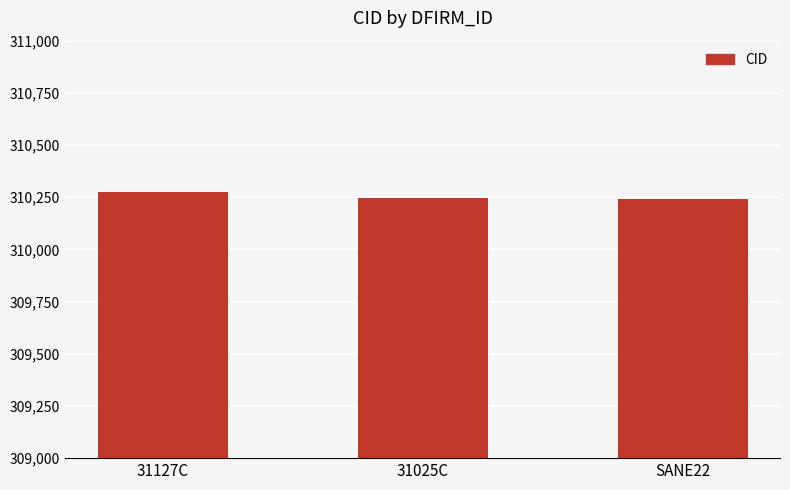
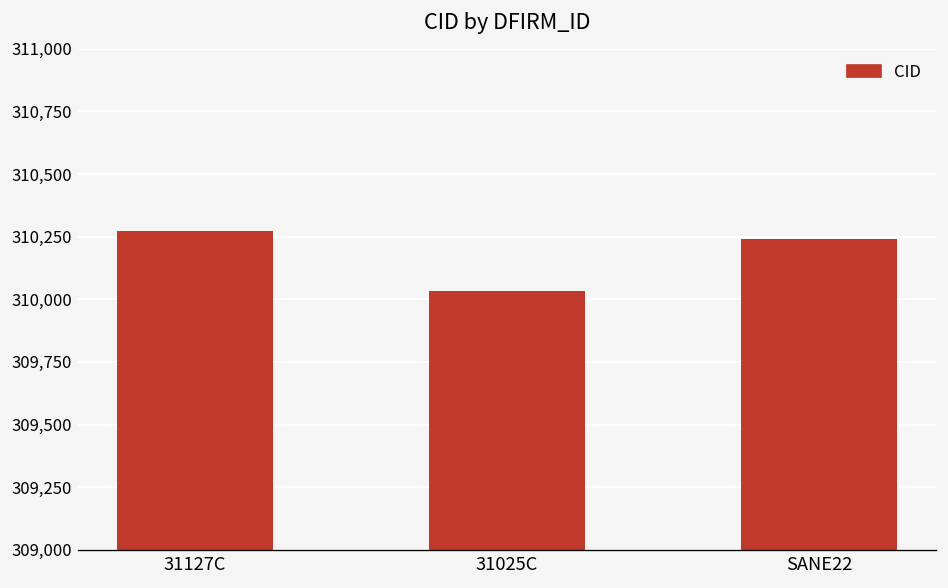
  {
    "31127C": "310,270",
-   "31025C": "310,250",
+   "31025C": "310,030",
    "SANE22": "310,240"
  }
